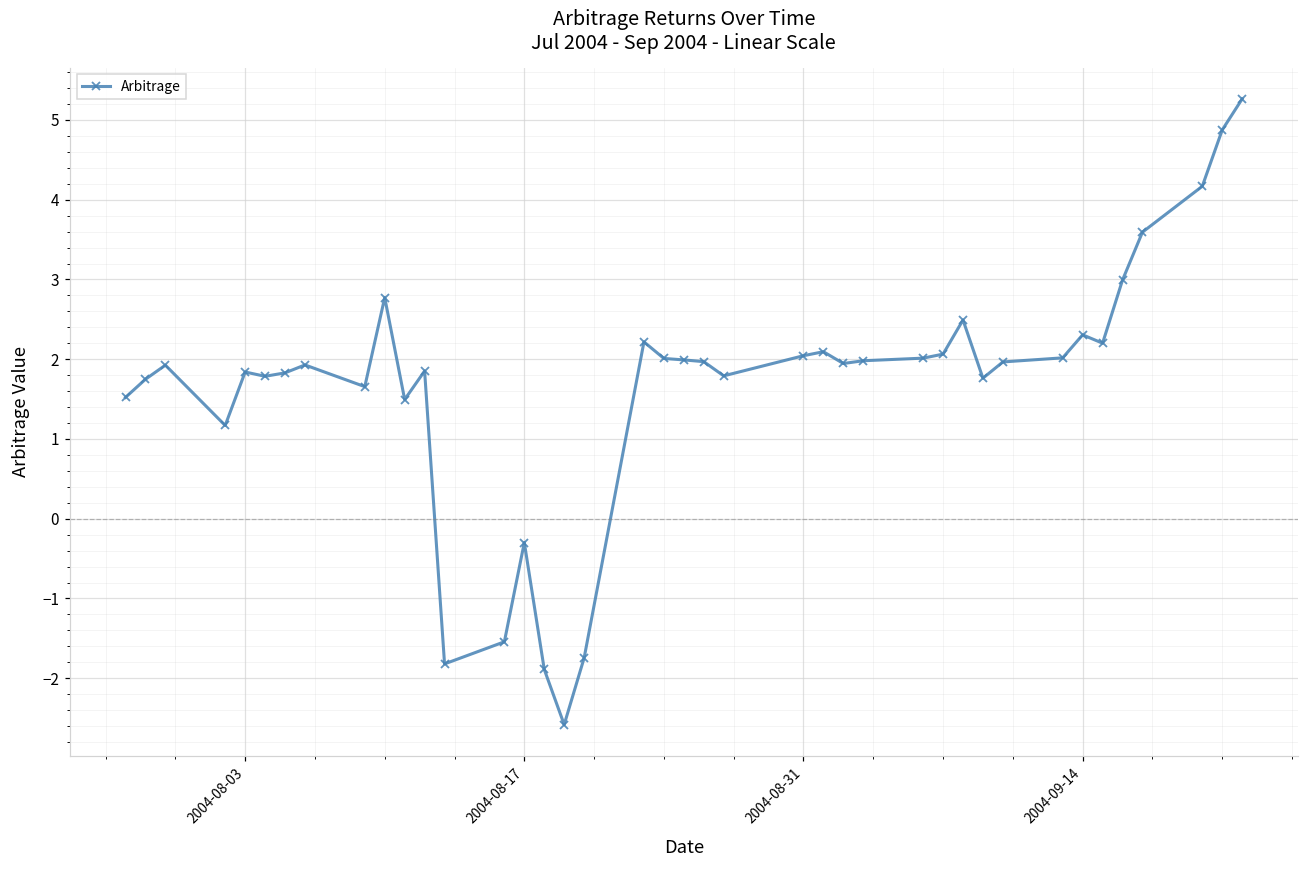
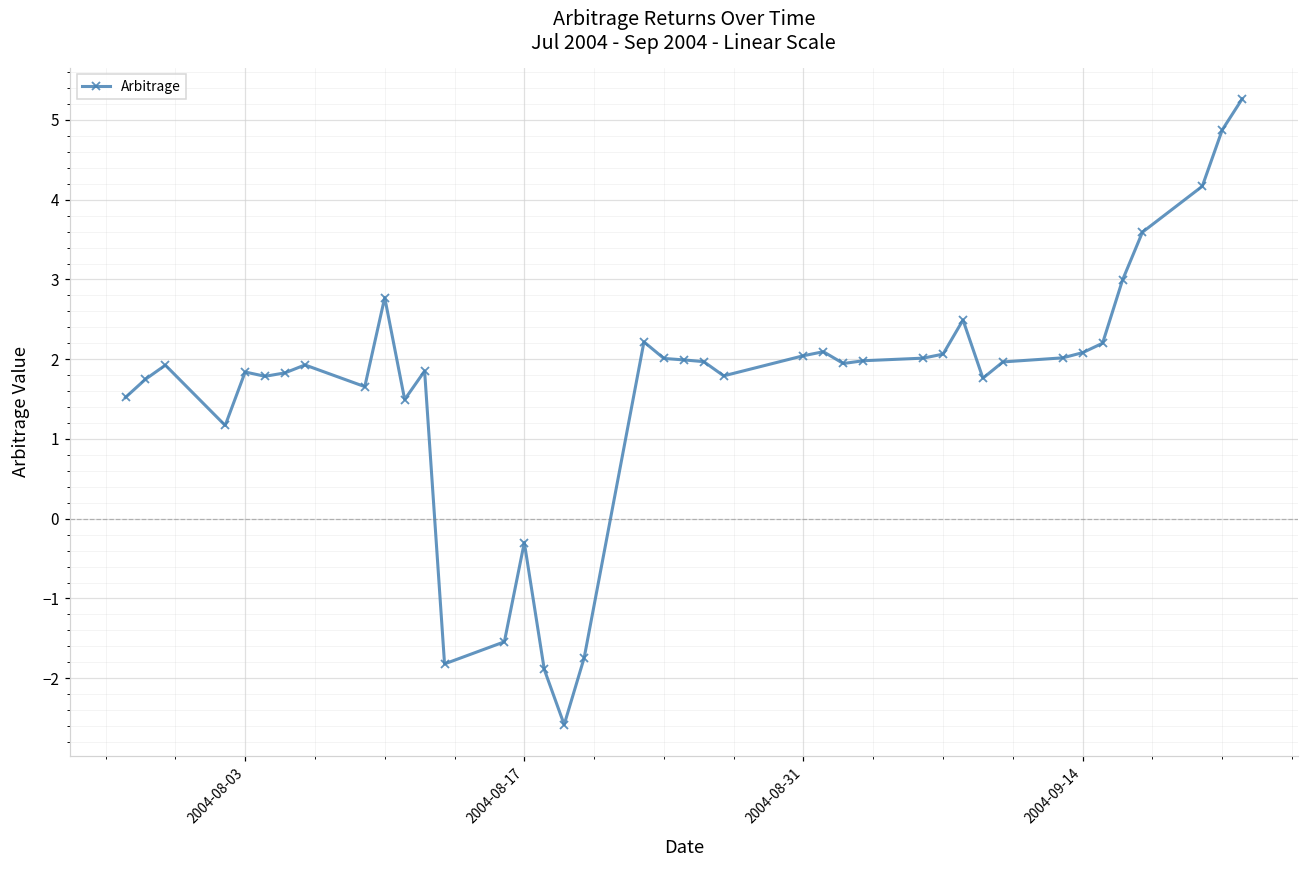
  {
    "2004-08-03": 1.8,
    "2004-08-17": -0.3,
    "2004-08-31": 2.0,
-   "2004-09-14": 2.3
+   "2004-09-14": 2.1
  }
